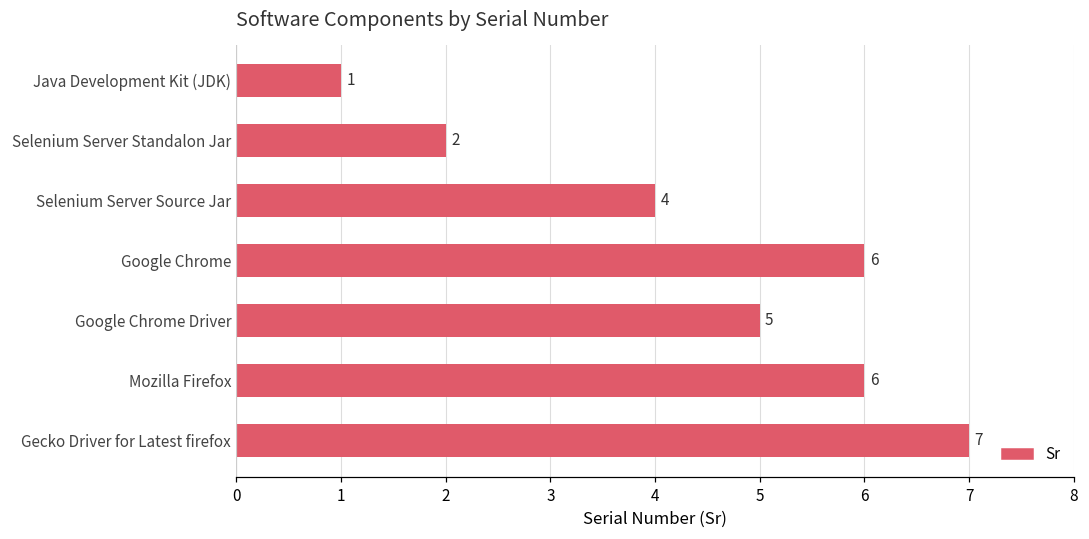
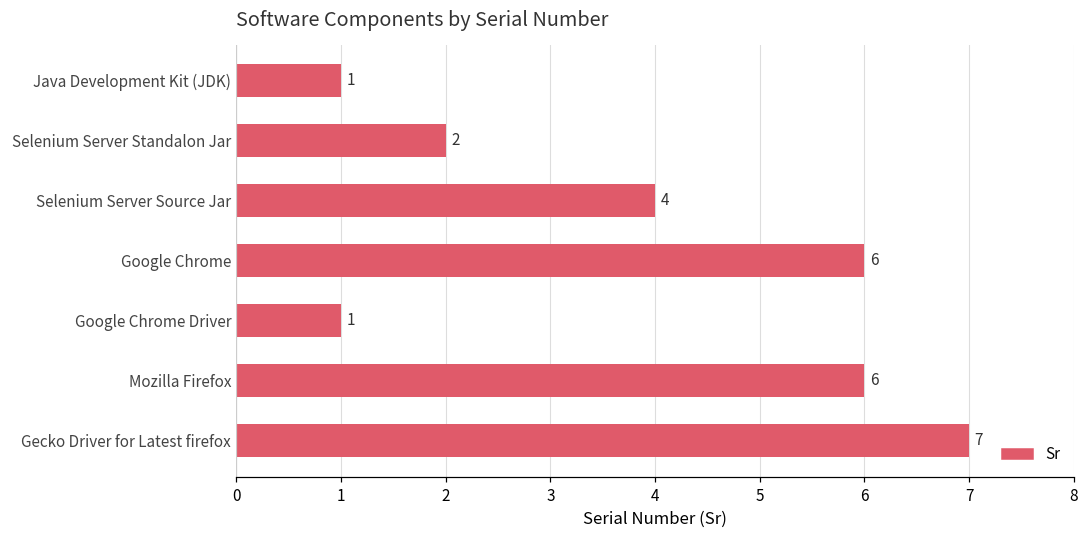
  {
    "Java Development Kit (JDK)": 1,
    "Selenium Server Standalon Jar": 2,
    "Selenium Server Source Jar": 4,
    "Google Chrome": 6,
-   "Google Chrome Driver": 5,
+   "Google Chrome Driver": 1,
    "Mozilla Firefox": 6,
    "Gecko Driver for Latest firefox": 7
  }
